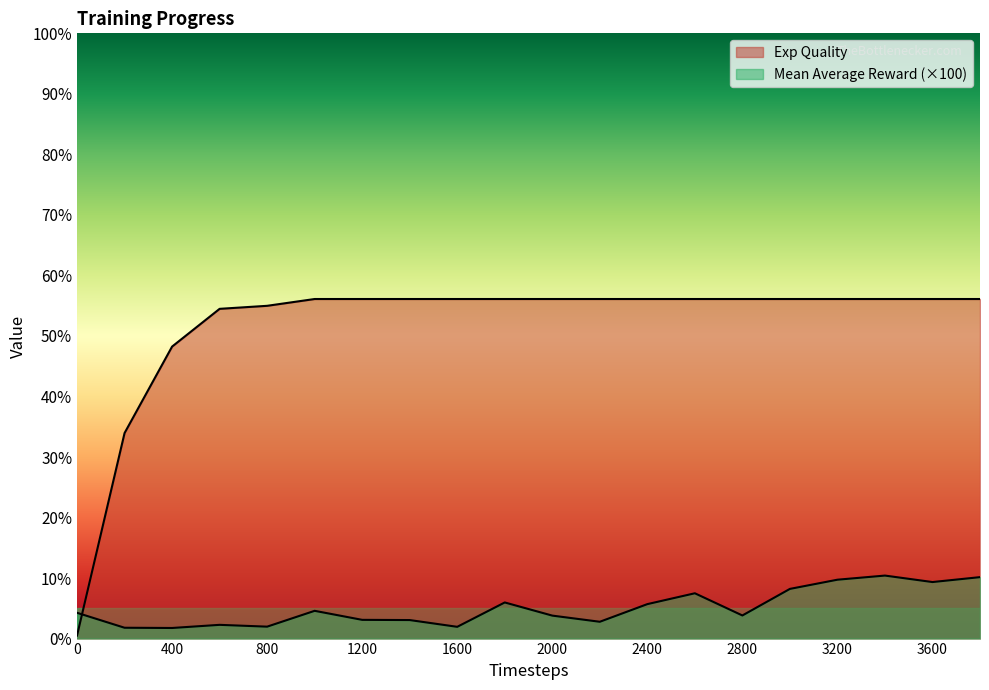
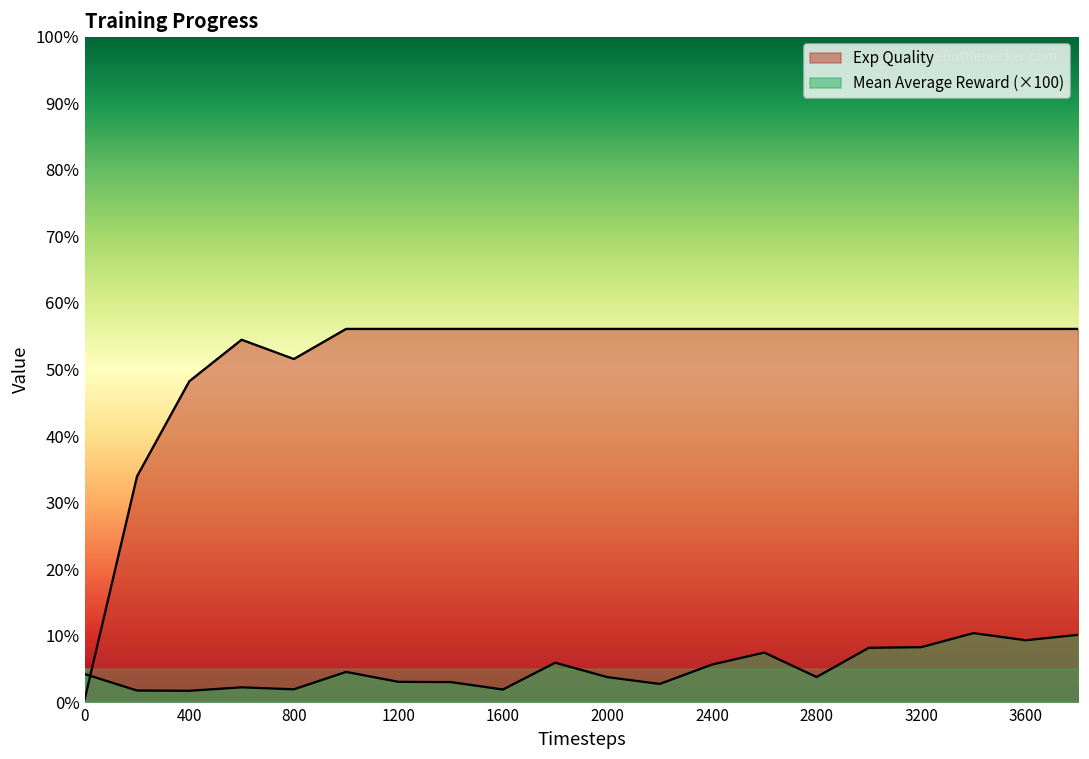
  {
    "Exp Quality": {
      "400": "48%",
-     "800": "55%",
+     "800": "52%",
      "1200": "56%",
      "1600": "56%",
      "2000": "56%",
      "2400": "56%",
      "2800": "56%",
      "3200": "56%",
      "3600": "56%"
    },
    "Mean Average Reward (×100)": {
      "2400": "6%",
-     "3200": "10%",
+     "3200": "8%",
      "3600": "9%"
    }
  }
